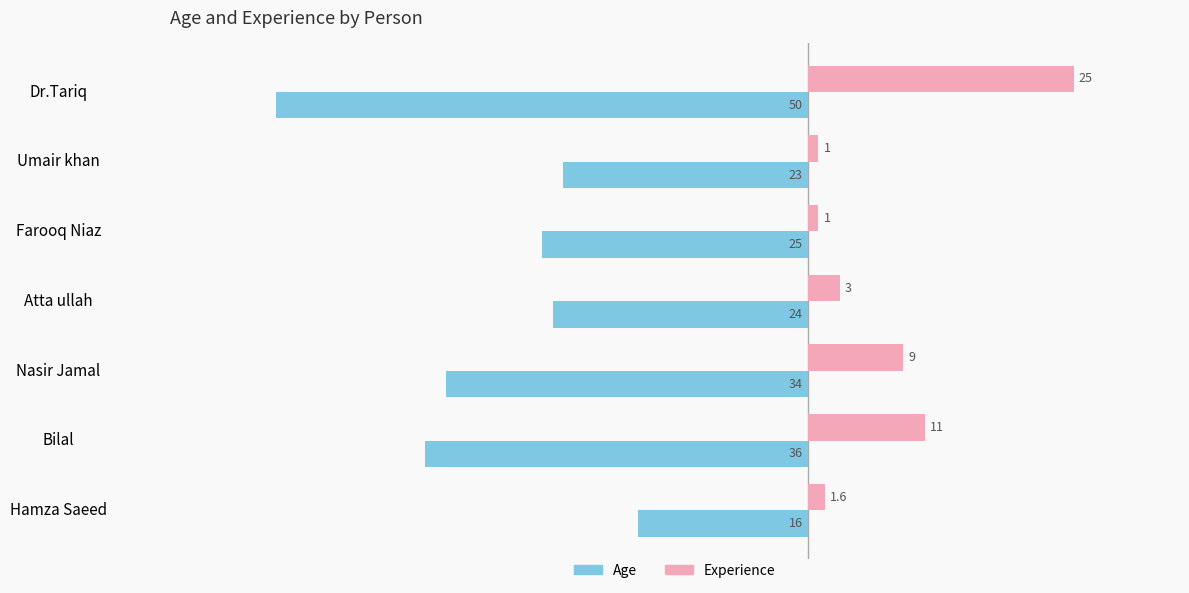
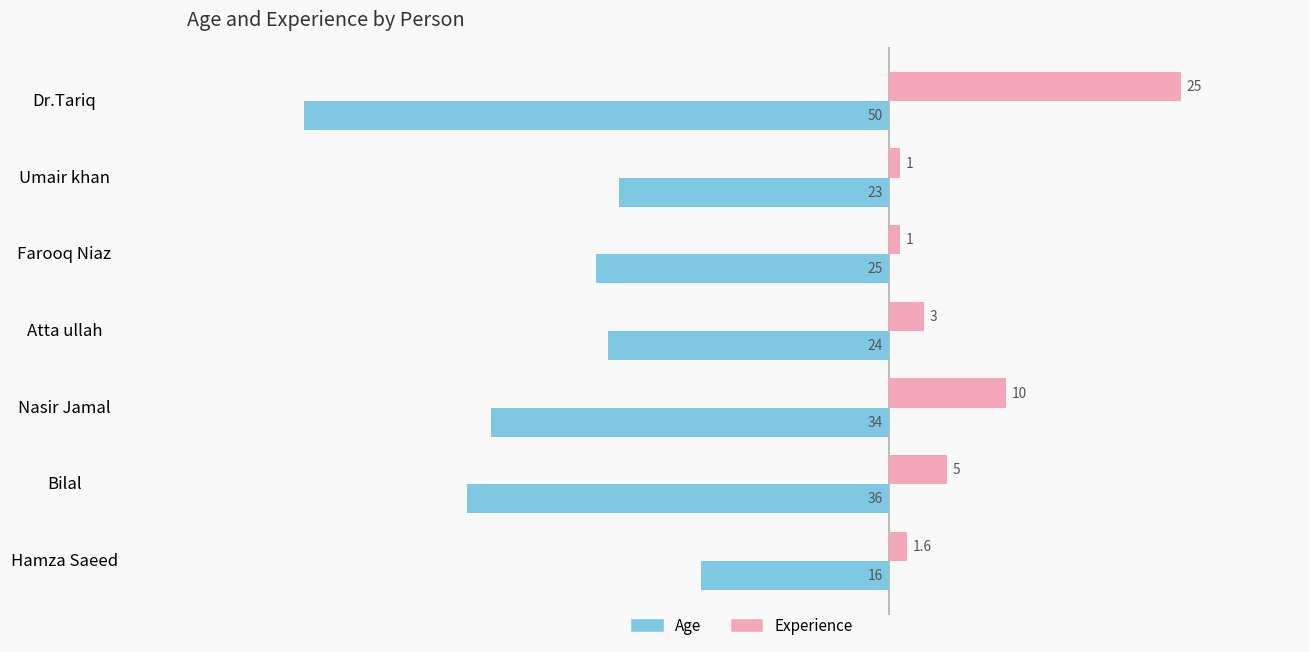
  {
    "Experience": {
      "Dr.Tariq": 25,
      "Umair khan": 1,
      "Farooq Niaz": 1,
      "Atta ullah": 3,
-     "Nasir Jamal": 9,
-     "Bilal": 11,
+     "Nasir Jamal": 10,
+     "Bilal": 5,
      "Hamza Saeed": 1.6
    }
  }
